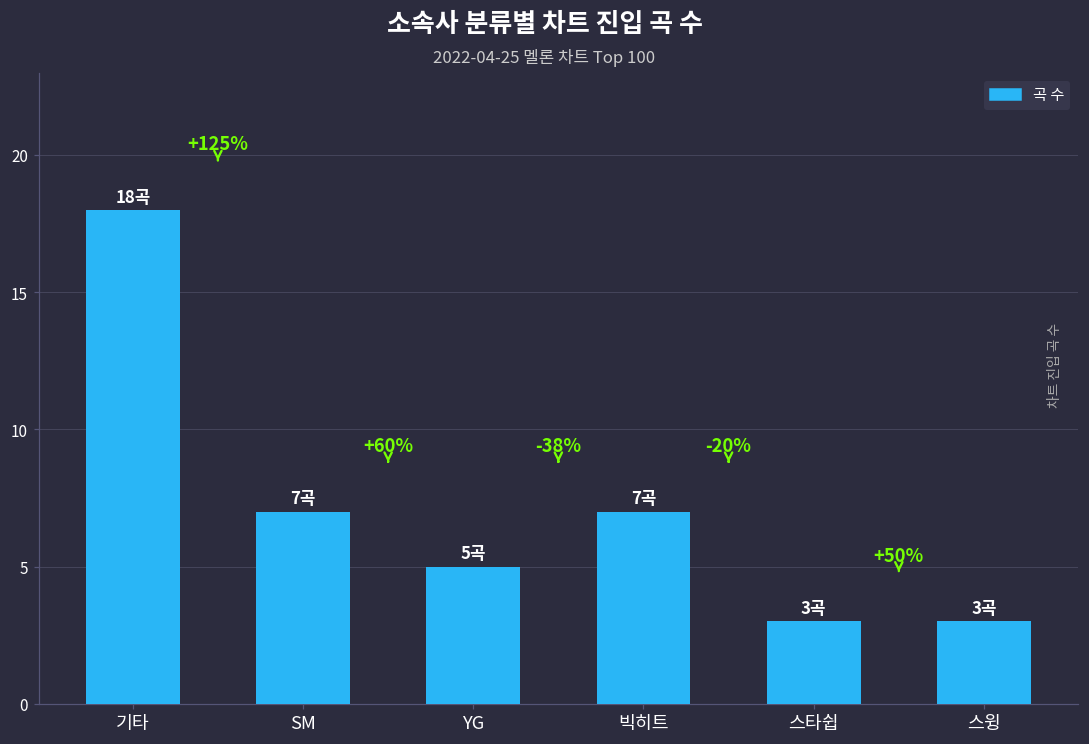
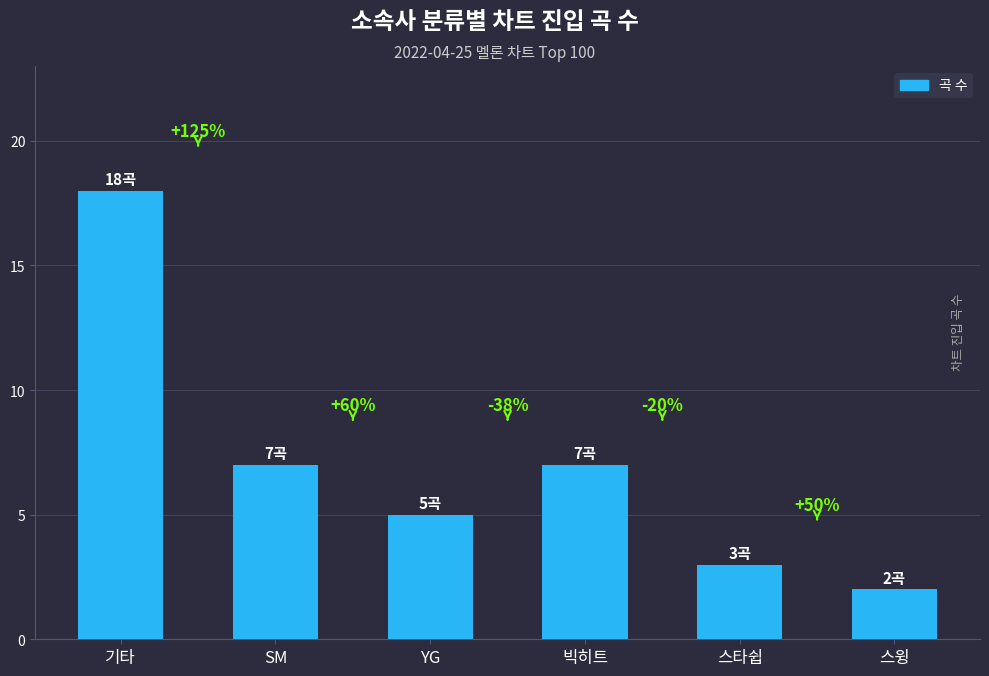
  {
    "기타": "18곡",
    "SM": "7곡",
    "YG": "5곡",
    "빅히트": "7곡",
    "스타쉽": "3곡",
-   "스윙": "3곡"
+   "스윙": "2곡"
  }
